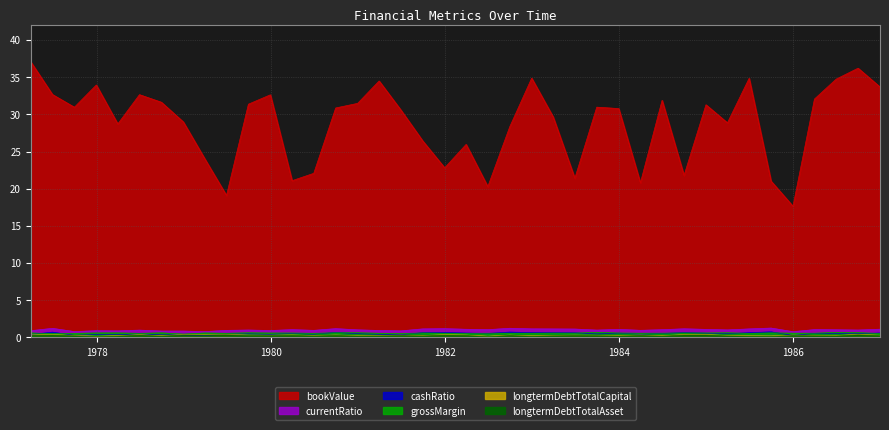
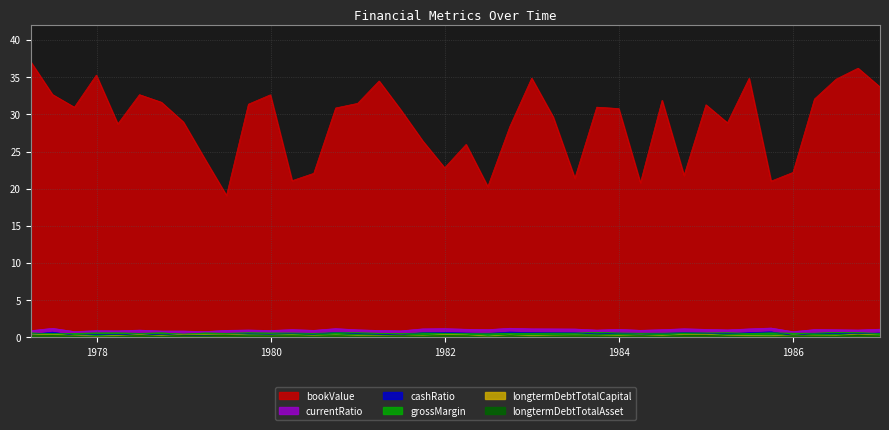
  {
    "bookValue": {
-     "1978": 34,
+     "1978": 35,
      "1980": 33,
      "1982": 23,
      "1984": 31,
-     "1986": 18
+     "1986": 22
    },
    "currentRatio": {
      "1982": 1,
      "1984": 1
    }
  }
